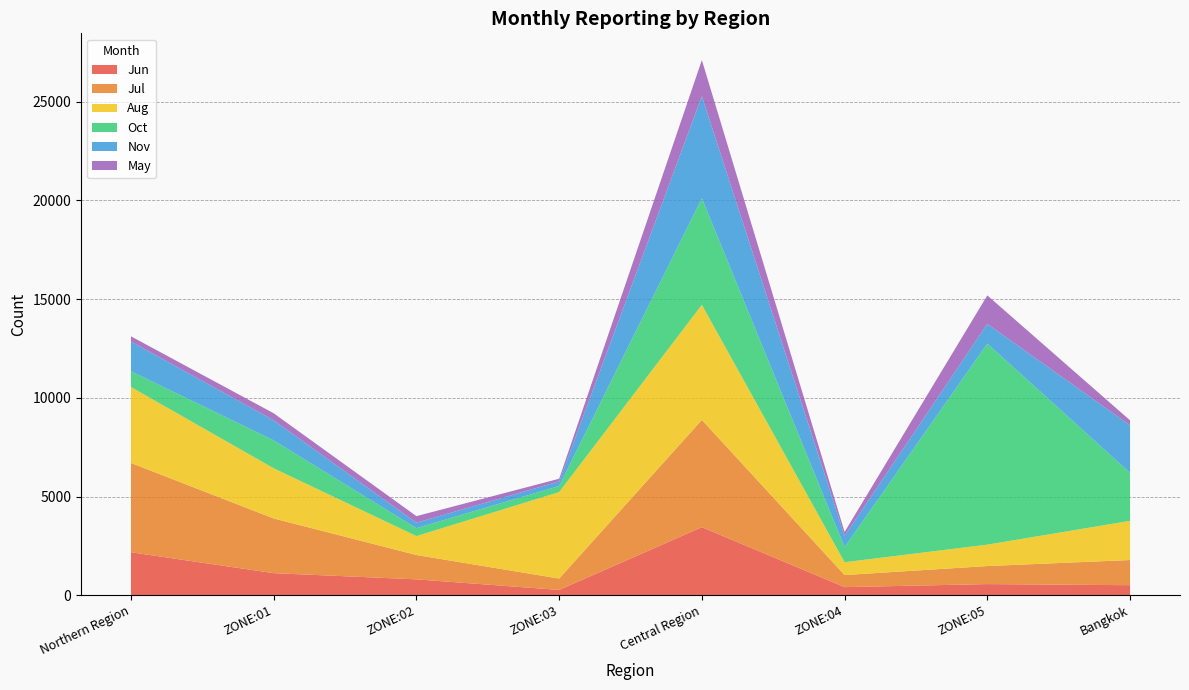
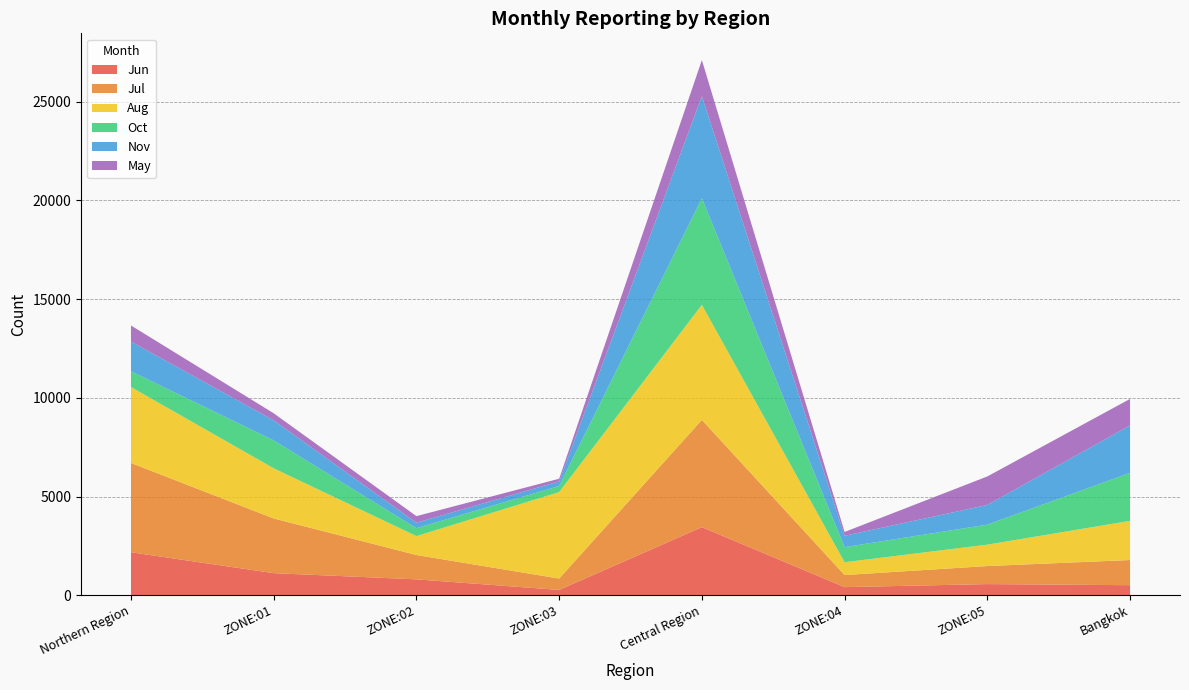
  {
    "Aug": {
      "Northern Region": 3800,
      "ZONE:01": 2500,
      "ZONE:02": 1000,
      "ZONE:03": 4400,
      "Central Region": 5800,
      "ZONE:04": 700,
      "ZONE:05": 1100,
      "Bangkok": 2000
    },
    "Oct": {
      "Northern Region": 800,
      "ZONE:01": 1400,
      "ZONE:02": 400,
      "ZONE:03": 300,
      "Central Region": 5400,
      "ZONE:04": 800,
-     "ZONE:05": 10200,
+     "ZONE:05": 1000,
      "Bangkok": 2400
    },
    "Nov": {
      "Northern Region": 1500,
      "ZONE:01": 1000,
      "ZONE:02": 300,
      "ZONE:03": 200,
      "Central Region": 5200,
      "ZONE:04": 600,
      "ZONE:05": 1000,
      "Bangkok": 2400
    },
    "May": {
-     "Northern Region": 300,
+     "Northern Region": 800,
      "ZONE:01": 400,
      "ZONE:02": 300,
      "ZONE:03": 100,
      "Central Region": 1800,
      "ZONE:04": 200,
      "ZONE:05": 1400,
-     "Bangkok": 300
+     "Bangkok": 1300
    }
  }
